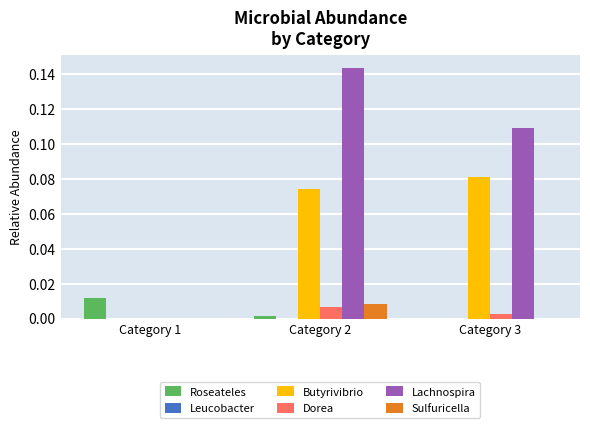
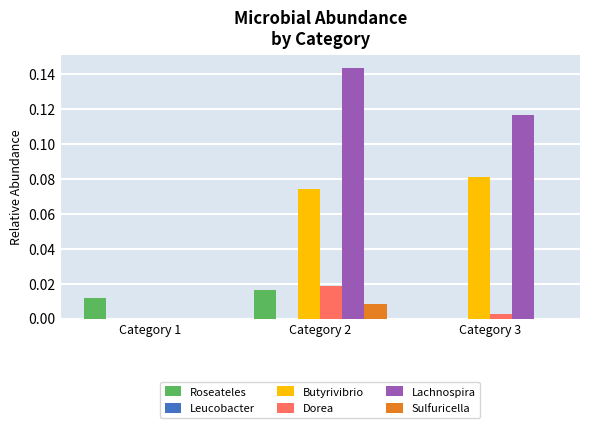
  {
    "Roseateles": {
      "Category 1": 0.012,
-     "Category 2": 0.002,
+     "Category 2": 0.016,
      "Category 3": 0.000
    },
    "Leucobacter": {
      "Category 1": 0.000,
      "Category 2": 0.000,
      "Category 3": 0.000
    },
    "Butyrivibrio": {
      "Category 1": 0.000,
      "Category 2": 0.074,
      "Category 3": 0.081
    },
    "Dorea": {
      "Category 1": 0.000,
-     "Category 2": 0.006,
+     "Category 2": 0.018,
      "Category 3": 0.002
    },
    "Lachnospira": {
      "Category 1": 0.000,
      "Category 2": 0.143,
-     "Category 3": 0.109
+     "Category 3": 0.117
    },
    "Sulfuricella": {
      "Category 1": 0.000,
      "Category 2": 0.008,
      "Category 3": 0.000
    }
  }
